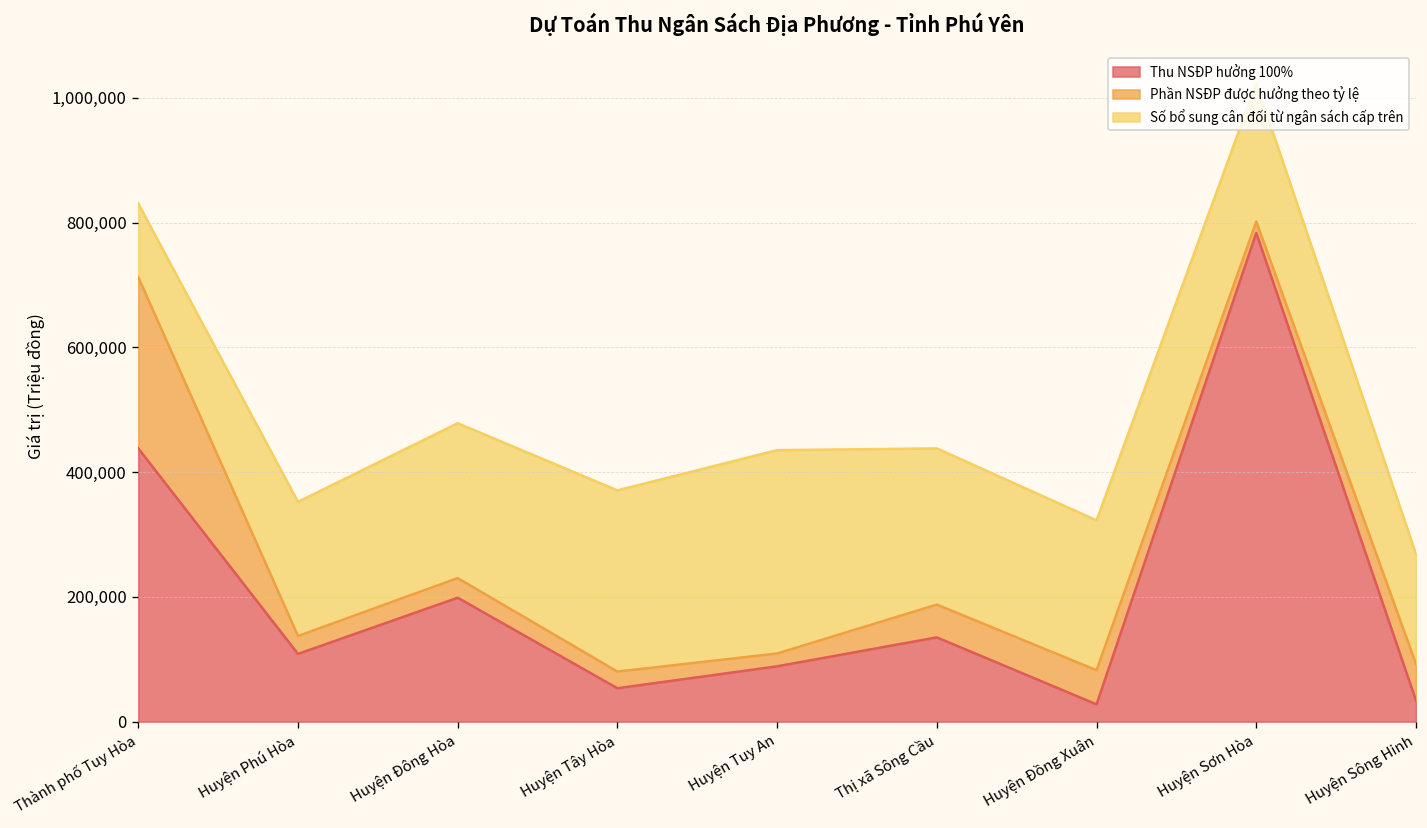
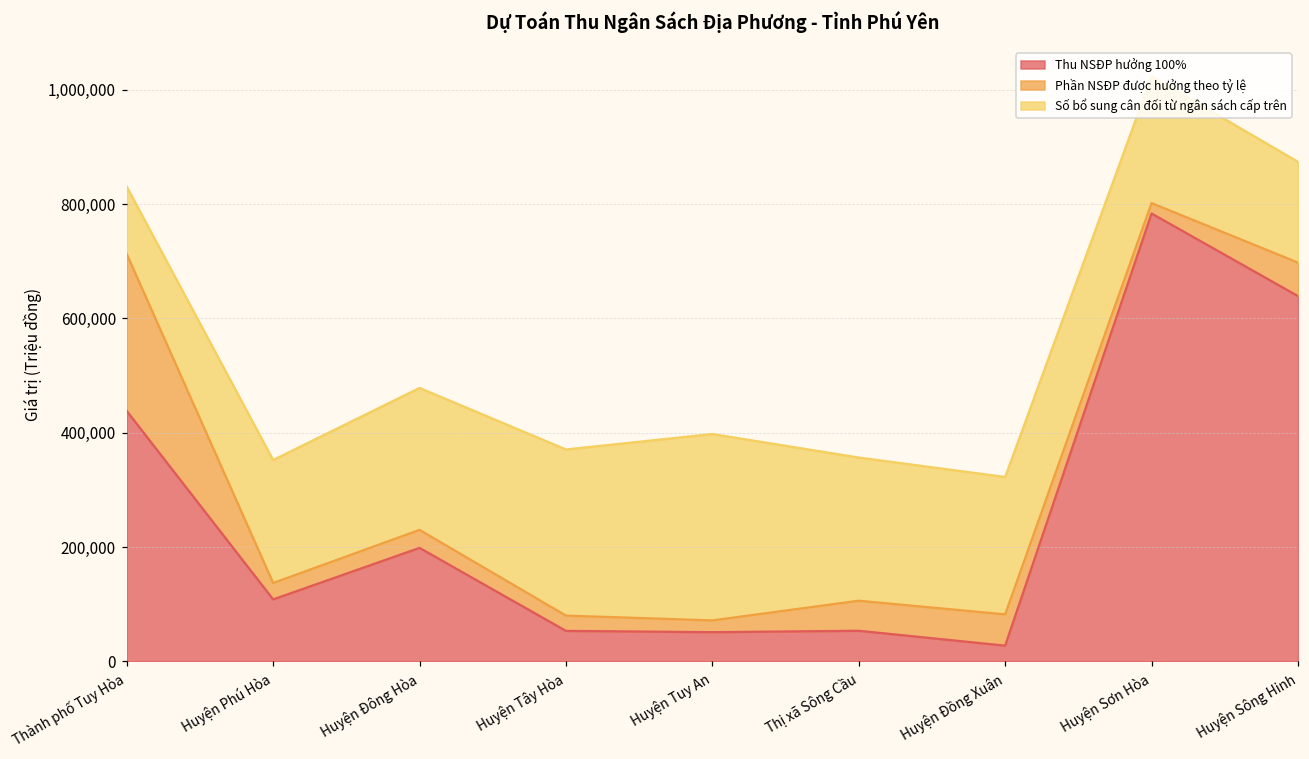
  {
    "Thu NSĐP hưởng 100%": {
      "Thành phố Tuy Hòa": "440,000",
      "Huyện Phú Hòa": "110,000",
      "Huyện Đông Hòa": "200,000",
      "Huyện Tây Hòa": "50,000",
-     "Huyện Tuy An": "90,000",
-     "Thị xã Sông Cầu": "130,000",
+     "Huyện Tuy An": "50,000",
+     "Thị xã Sông Cầu": "50,000",
      "Huyện Đồng Xuân": "30,000",
      "Huyện Sơn Hòa": "780,000",
-     "Huyện Sông Hinh": "30,000"
+     "Huyện Sông Hinh": "640,000"
    }
  }
